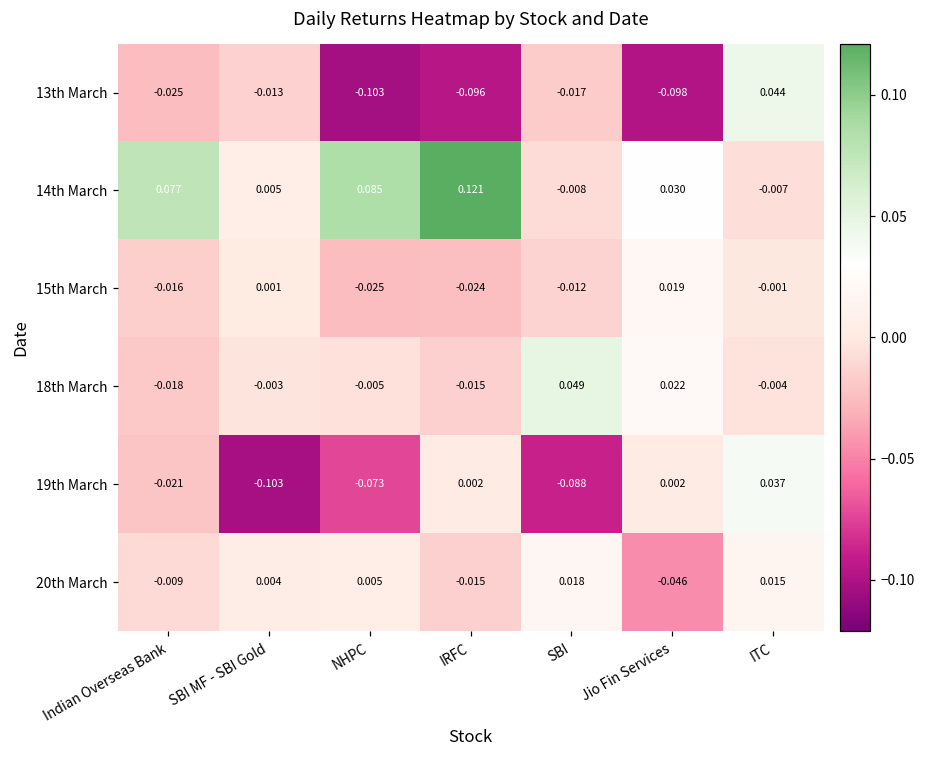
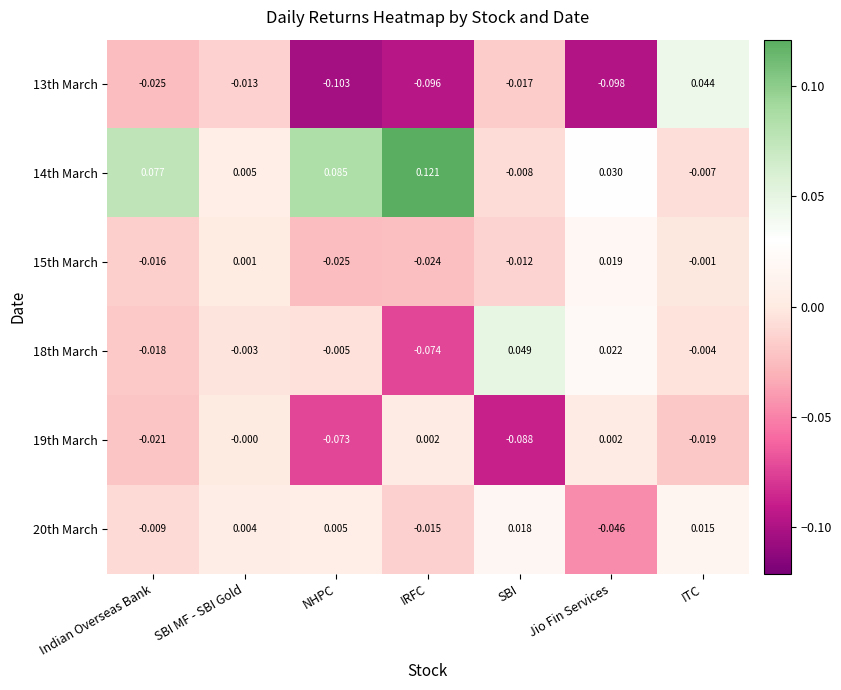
  {
    "13th March": {
      "Indian Overseas Bank": -0.025,
      "SBI MF - SBI Gold": -0.013,
      "NHPC": -0.103,
      "IRFC": -0.096,
      "SBI": -0.017,
      "Jio Fin Services": -0.098,
      "ITC": 0.044
    },
    "14th March": {
      "Indian Overseas Bank": 0.077,
      "SBI MF - SBI Gold": 0.005,
      "NHPC": 0.085,
      "IRFC": 0.121,
      "SBI": -0.008,
      "Jio Fin Services": 0.030,
      "ITC": -0.007
    },
    "15th March": {
      "Indian Overseas Bank": -0.016,
      "SBI MF - SBI Gold": 0.001,
      "NHPC": -0.025,
      "IRFC": -0.024,
      "SBI": -0.012,
      "Jio Fin Services": 0.019,
      "ITC": -0.001
    },
    "18th March": {
      "Indian Overseas Bank": -0.018,
      "SBI MF - SBI Gold": -0.003,
      "NHPC": -0.005,
-     "IRFC": -0.015,
+     "IRFC": -0.074,
      "SBI": 0.049,
      "Jio Fin Services": 0.022,
      "ITC": -0.004
    },
    "19th March": {
      "Indian Overseas Bank": -0.021,
-     "SBI MF - SBI Gold": -0.103,
+     "SBI MF - SBI Gold": -0.000,
      "NHPC": -0.073,
      "IRFC": 0.002,
      "SBI": -0.088,
      "Jio Fin Services": 0.002,
-     "ITC": 0.037
+     "ITC": -0.019
    },
    "20th March": {
      "Indian Overseas Bank": -0.009,
      "SBI MF - SBI Gold": 0.004,
      "NHPC": 0.005,
      "IRFC": -0.015,
      "SBI": 0.018,
      "Jio Fin Services": -0.046,
      "ITC": 0.015
    }
  }
